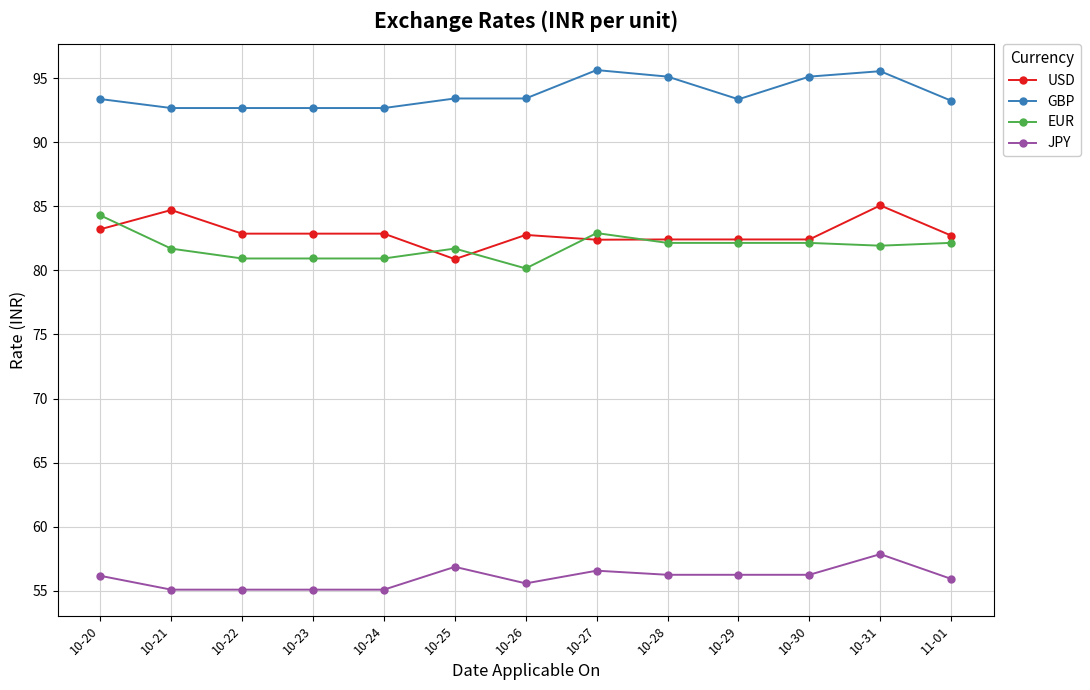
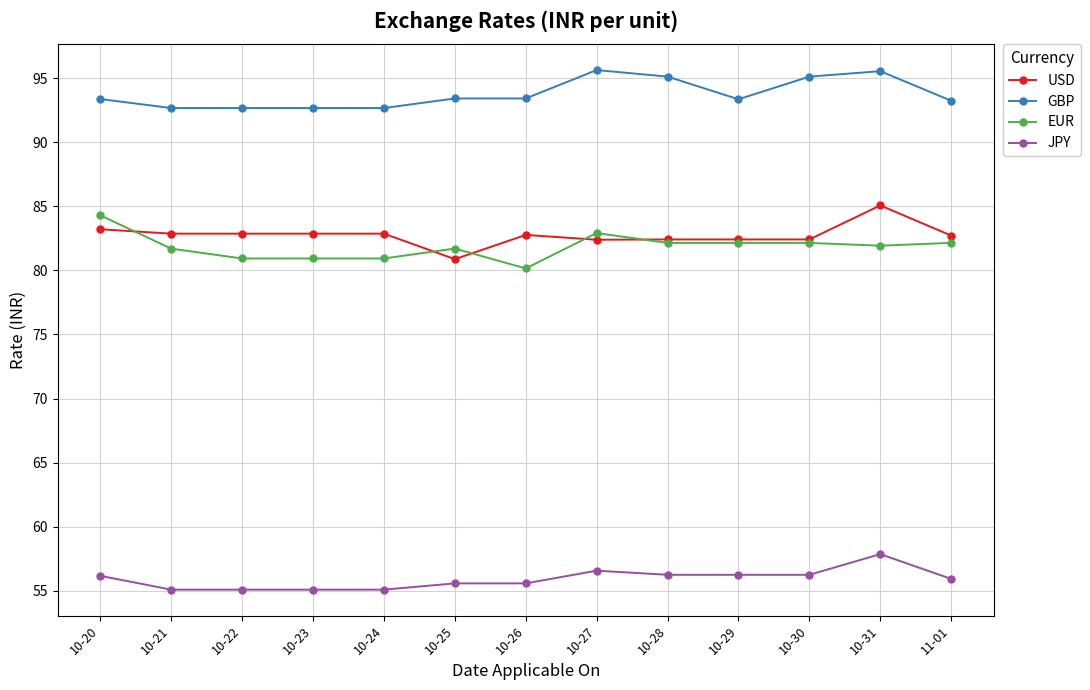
  {
    "USD": {
      "10-20": 83.2,
-     "10-21": 84.7,
+     "10-21": 82.9,
      "10-22": 82.9,
      "10-23": 82.9,
      "10-24": 82.9,
      "10-25": 80.9,
      "10-26": 82.8,
      "10-27": 82.4,
      "10-28": 82.4,
      "10-29": 82.4,
      "10-30": 82.4,
      "10-31": 85.1,
      "11-01": 82.7
    },
    "GBP": {
      "10-20": 93.4,
      "10-21": 92.7,
      "10-22": 92.7,
      "10-23": 92.7,
      "10-24": 92.7,
      "10-25": 93.4,
      "10-26": 93.4,
      "10-27": 95.6,
      "10-28": 95.1,
      "10-29": 93.3,
      "10-30": 95.1,
      "10-31": 95.5,
      "11-01": 93.2
    },
    "EUR": {
      "10-20": 84.3,
      "10-21": 81.7,
      "10-22": 80.9,
      "10-23": 80.9,
      "10-24": 80.9,
      "10-25": 81.7,
      "10-26": 80.1,
      "10-27": 82.9,
      "10-28": 82.1,
      "10-29": 82.1,
      "10-30": 82.1,
      "10-31": 81.9,
      "11-01": 82.1
    },
    "JPY": {
      "10-20": 56.2,
      "10-21": 55.1,
      "10-22": 55.1,
      "10-23": 55.1,
      "10-24": 55.1,
-     "10-25": 56.9,
+     "10-25": 55.6,
      "10-26": 55.6,
      "10-27": 56.6,
      "10-28": 56.3,
      "10-29": 56.3,
      "10-30": 56.3,
      "10-31": 57.9,
      "11-01": 55.9
    }
  }
